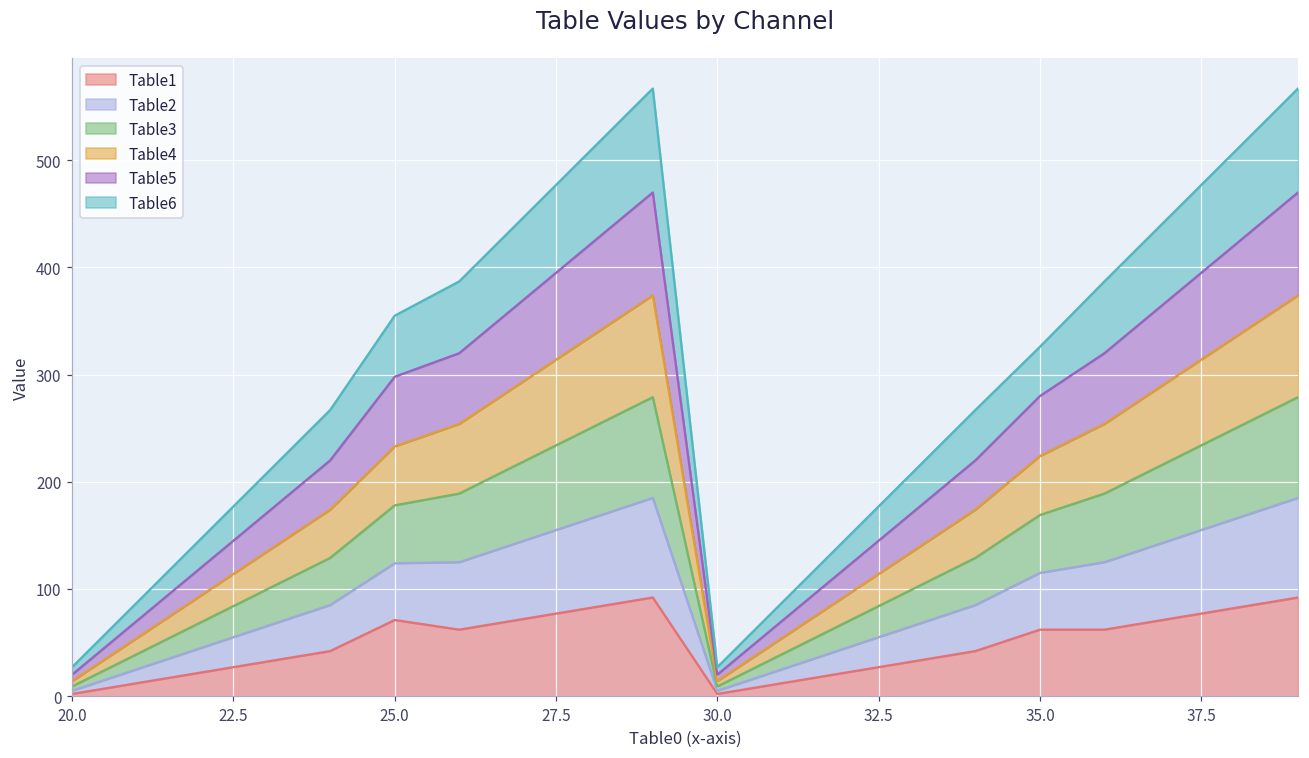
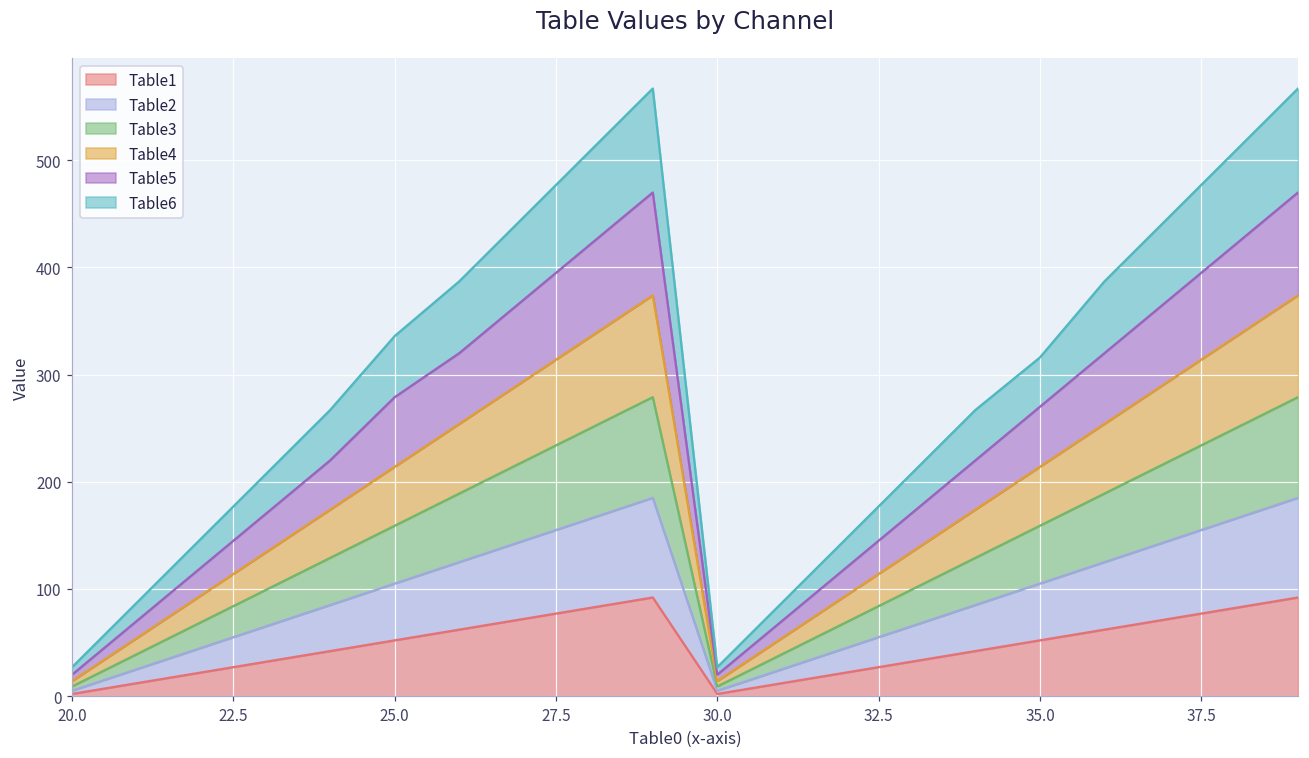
  {
    "Table1": {
      "20.0": 0,
-     "25.0": 70,
+     "25.0": 50,
      "30.0": 0,
-     "35.0": 60
+     "35.0": 50
    },
    "Table2": {
      "20.0": 0,
      "25.0": 50,
      "30.0": 0,
      "35.0": 50
    },
    "Table3": {
      "20.0": 0,
      "25.0": 50,
      "30.0": 0,
      "35.0": 50
    },
    "Table4": {
      "20.0": 10,
      "25.0": 60,
      "30.0": 10,
      "35.0": 60
    },
    "Table5": {
      "20.0": 10,
      "25.0": 70,
      "30.0": 10,
      "35.0": 60
    },
    "Table6": {
      "20.0": 10,
      "25.0": 60,
      "30.0": 10,
      "35.0": 50
    }
  }
